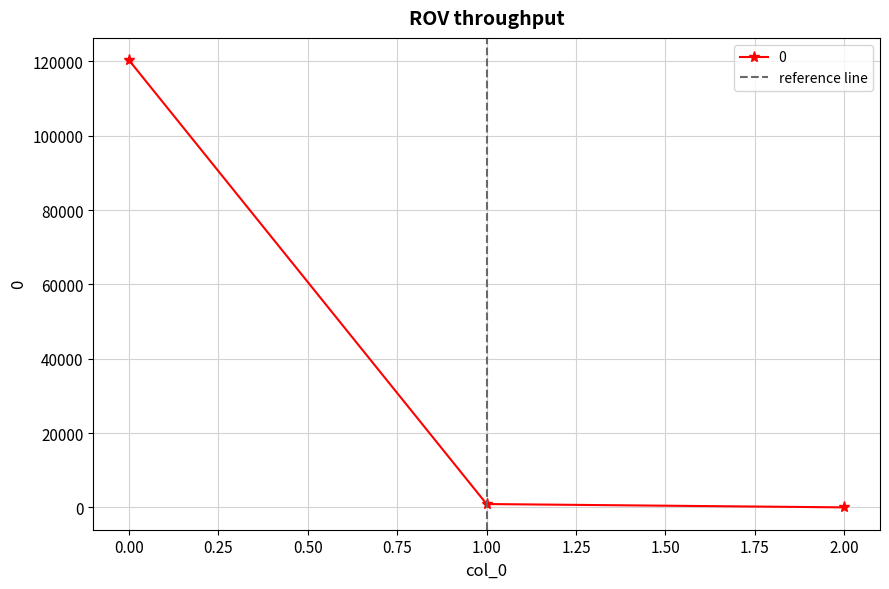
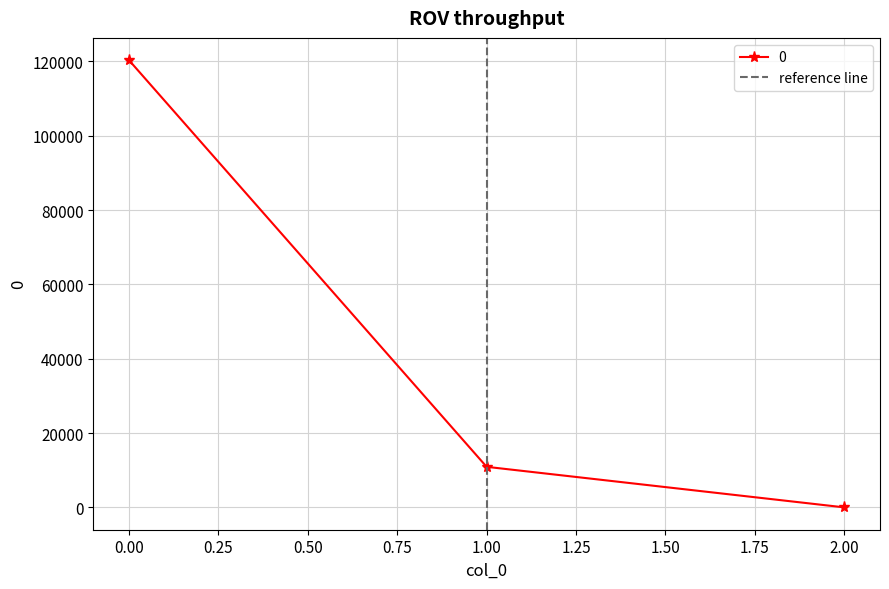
  {
    "0.00": 120000,
-   "1.00": 1000,
+   "1.00": 11000,
    "2.00": 0
  }
